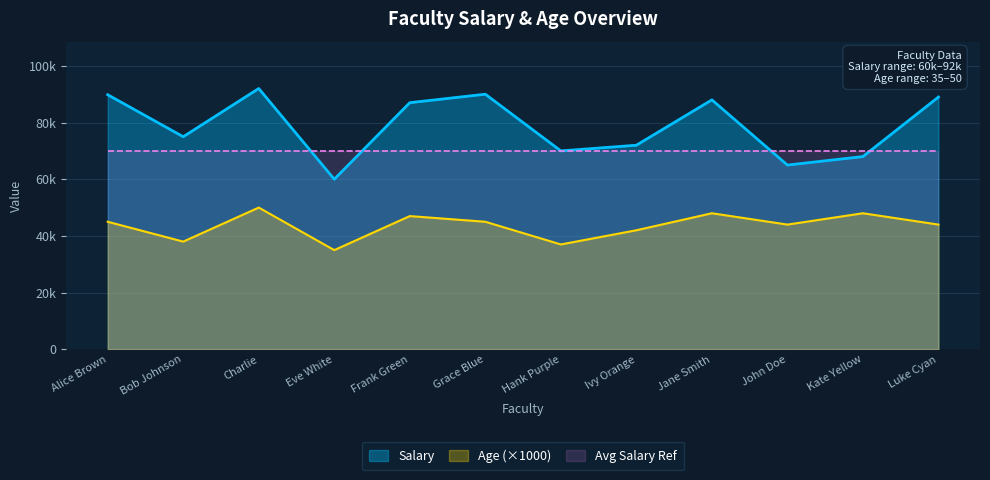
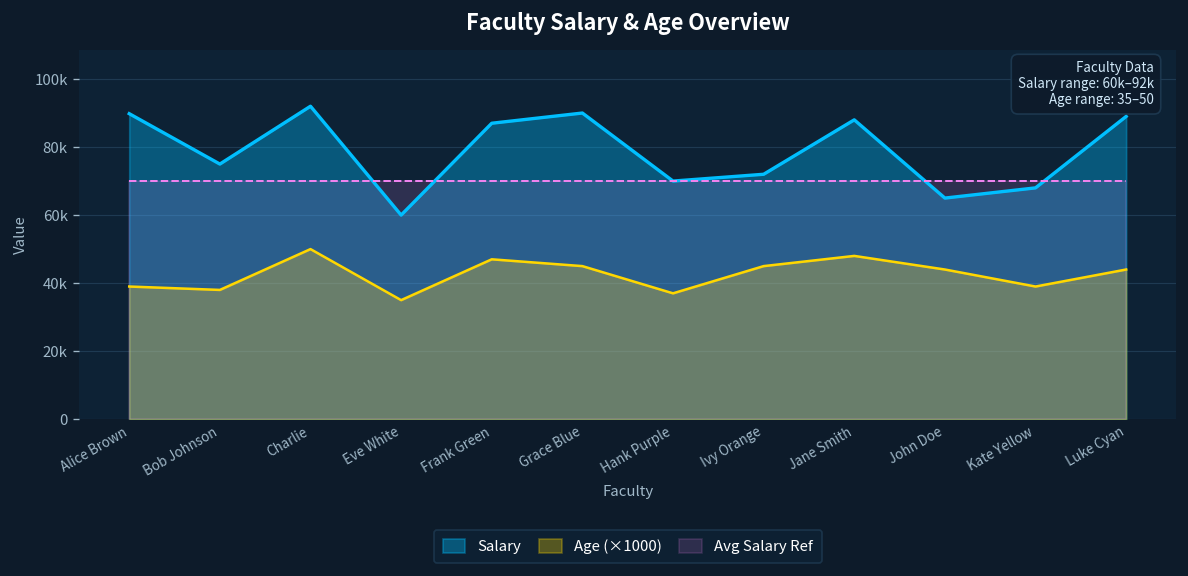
  {
    "Salary": {
      "Alice Brown": 90000,
      "Bob Johnson": 75000,
      "Charlie": 92000,
      "Eve White": 60000,
      "Frank Green": 87000,
      "Grace Blue": 90000,
      "Ivy Orange": 72000,
      "Jane Smith": 88000,
      "John Doe": 65000,
      "Kate Yellow": 68000
    },
    "Age (×1000)": {
-     "Alice Brown": 45000,
+     "Alice Brown": 39000,
      "Bob Johnson": 38000,
      "Charlie": 50000,
      "Eve White": 35000,
      "Frank Green": 47000,
      "Grace Blue": 45000,
      "Hank Purple": 37000,
-     "Ivy Orange": 42000,
+     "Ivy Orange": 45000,
      "Jane Smith": 48000,
      "John Doe": 44000,
-     "Kate Yellow": 48000,
+     "Kate Yellow": 39000,
      "Luke Cyan": 44000
    },
    "Avg Salary Ref": {
      "Alice Brown": 70000,
      "Bob Johnson": 70000,
      "Charlie": 70000,
      "Eve White": 70000,
      "Frank Green": 70000,
      "Grace Blue": 70000,
      "Ivy Orange": 70000,
      "Jane Smith": 70000,
      "John Doe": 70000,
      "Kate Yellow": 70000,
      "Luke Cyan": 70000
    }
  }
